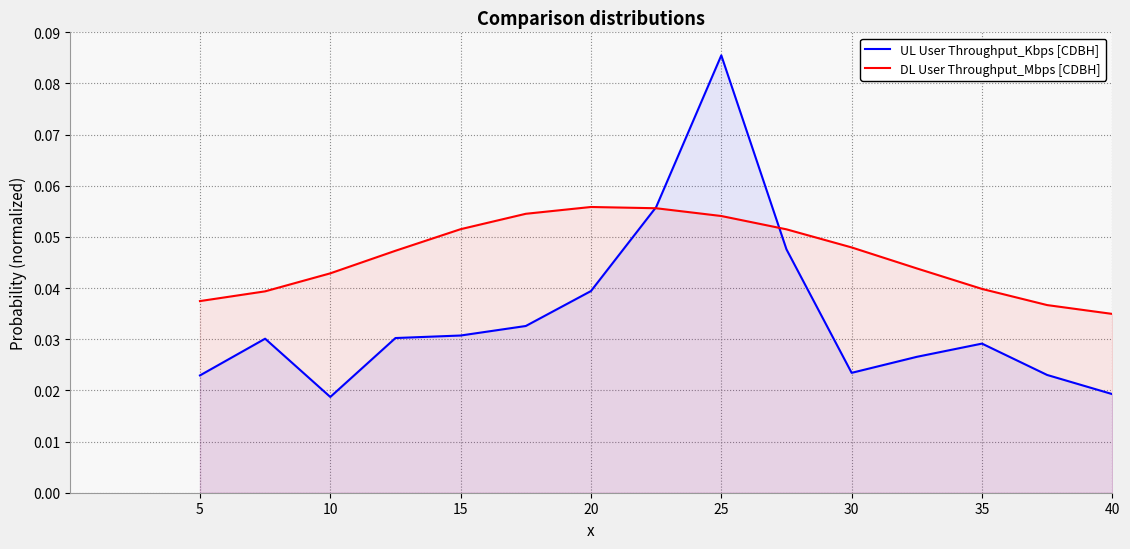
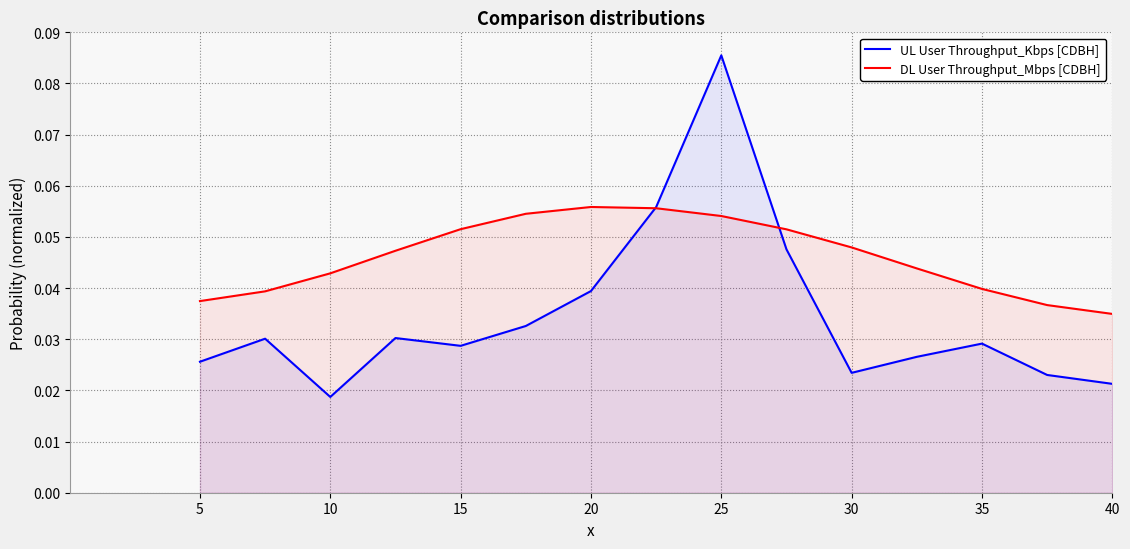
  {
    "UL User Throughput_Kbps [CDBH]": {
-     "5": 0.023,
+     "5": 0.026,
      "10": 0.019,
-     "15": 0.031,
+     "15": 0.029,
      "20": 0.039,
      "25": 0.085,
      "30": 0.023,
      "35": 0.029,
-     "40": 0.019
+     "40": 0.021
    },
    "DL User Throughput_Mbps [CDBH]": {
      "5": 0.037,
      "10": 0.043,
      "15": 0.052,
      "20": 0.056,
      "25": 0.054,
      "30": 0.048,
      "35": 0.040,
      "40": 0.035
    }
  }
